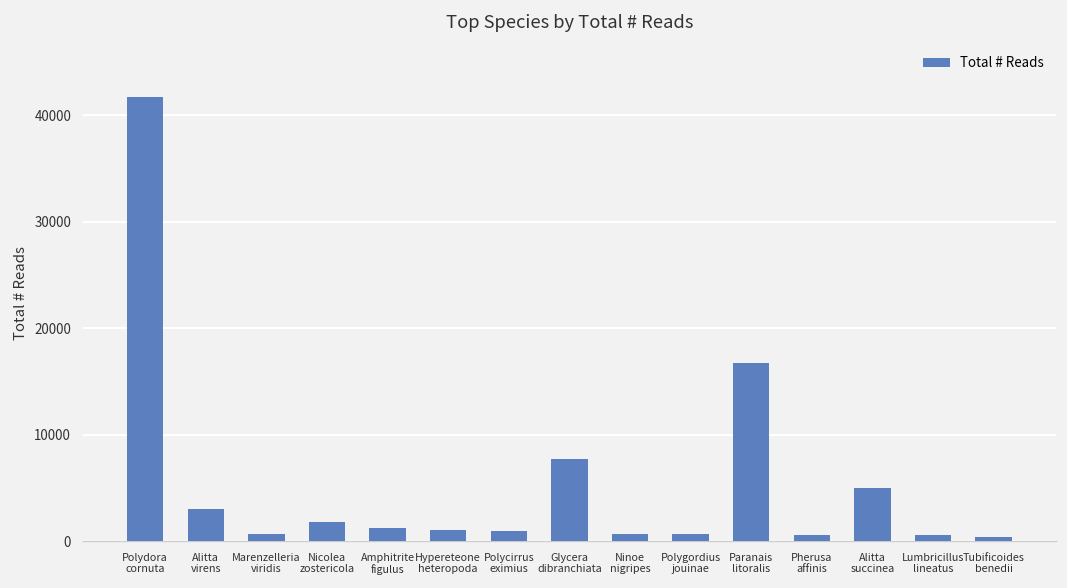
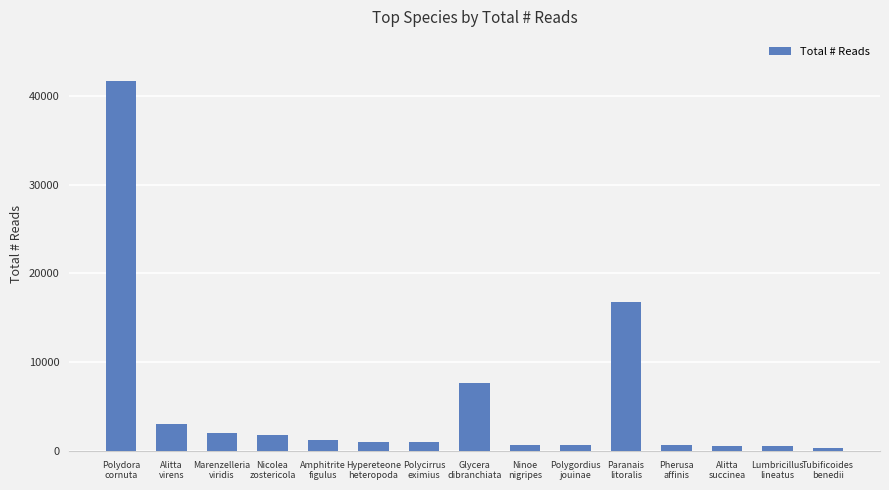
  {
    "Polydora cornuta": 42000,
    "Alitta virens": 3000,
-   "Marenzelleria viridis": 1000,
+   "Marenzelleria viridis": 2000,
    "Nicolea zostericola": 2000,
    "Amphitrite figulus": 1000,
    "Hypereteone heteropoda": 1000,
    "Polycirrus eximius": 1000,
    "Glycera dibranchiata": 8000,
    "Ninoe nigripes": 1000,
    "Polygordius jouinae": 1000,
    "Paranais litoralis": 17000,
    "Pherusa affinis": 1000,
-   "Alitta succinea": 5000,
+   "Alitta succinea": 1000,
    "Lumbricillus lineatus": 1000,
    "Tubificoides benedii": 0
  }
